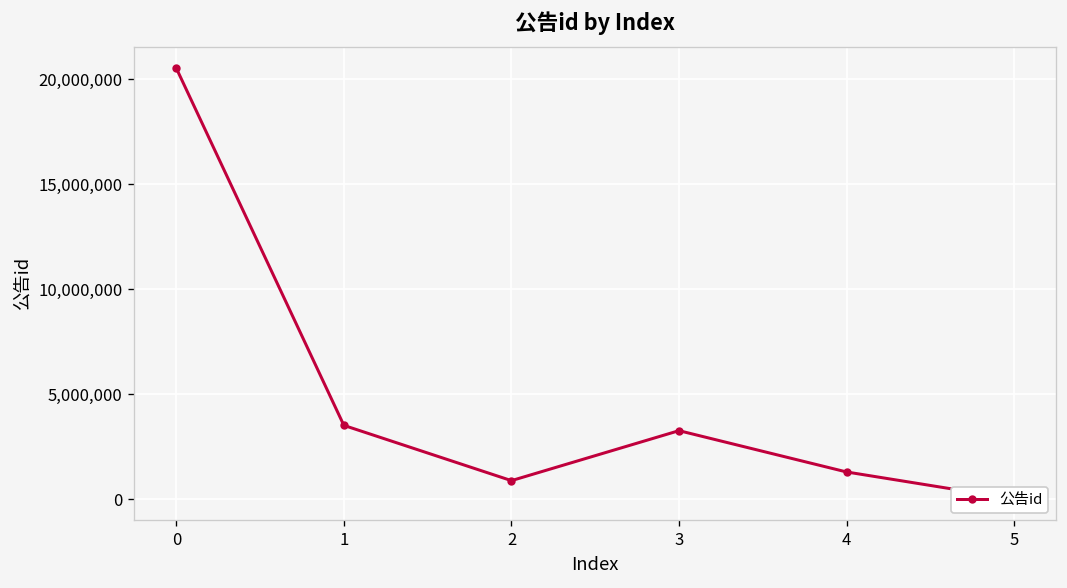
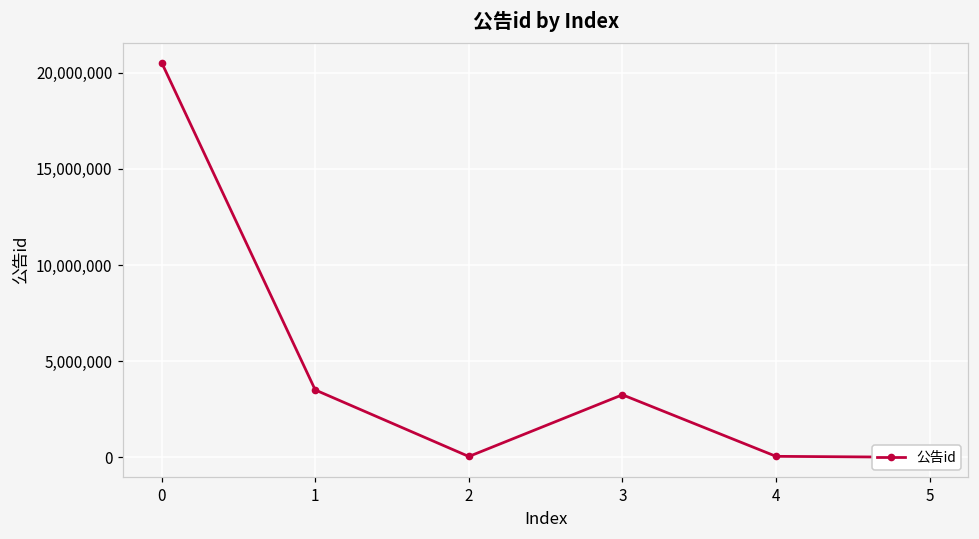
  {
    "0": "20,500,000",
    "1": "3,500,000",
-   "2": "900,000",
+   "2": "100,000",
    "3": "3,300,000",
-   "4": "1,300,000"
+   "4": "100,000"
  }
